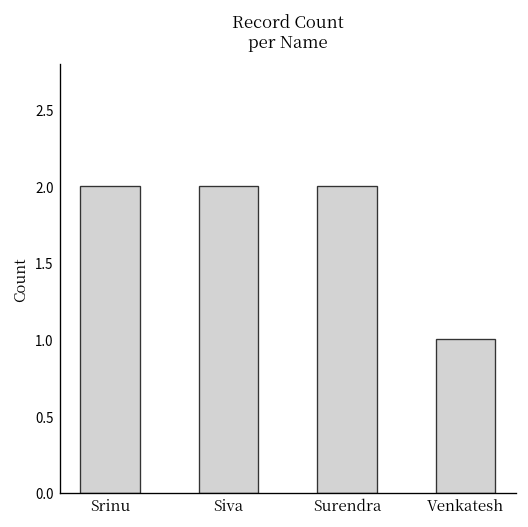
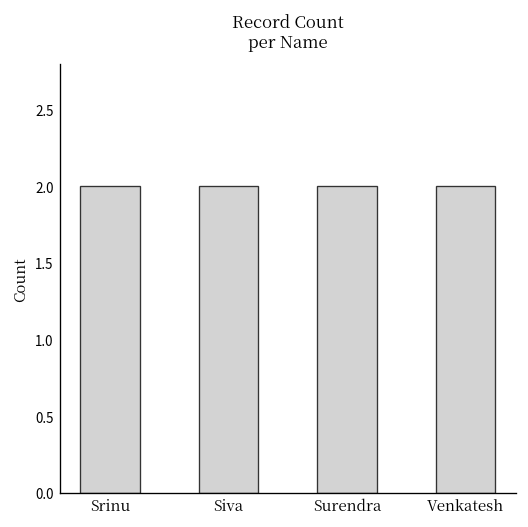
  {
    "Srinu": 2,
    "Siva": 2,
    "Surendra": 2,
-   "Venkatesh": 1
+   "Venkatesh": 2
  }
